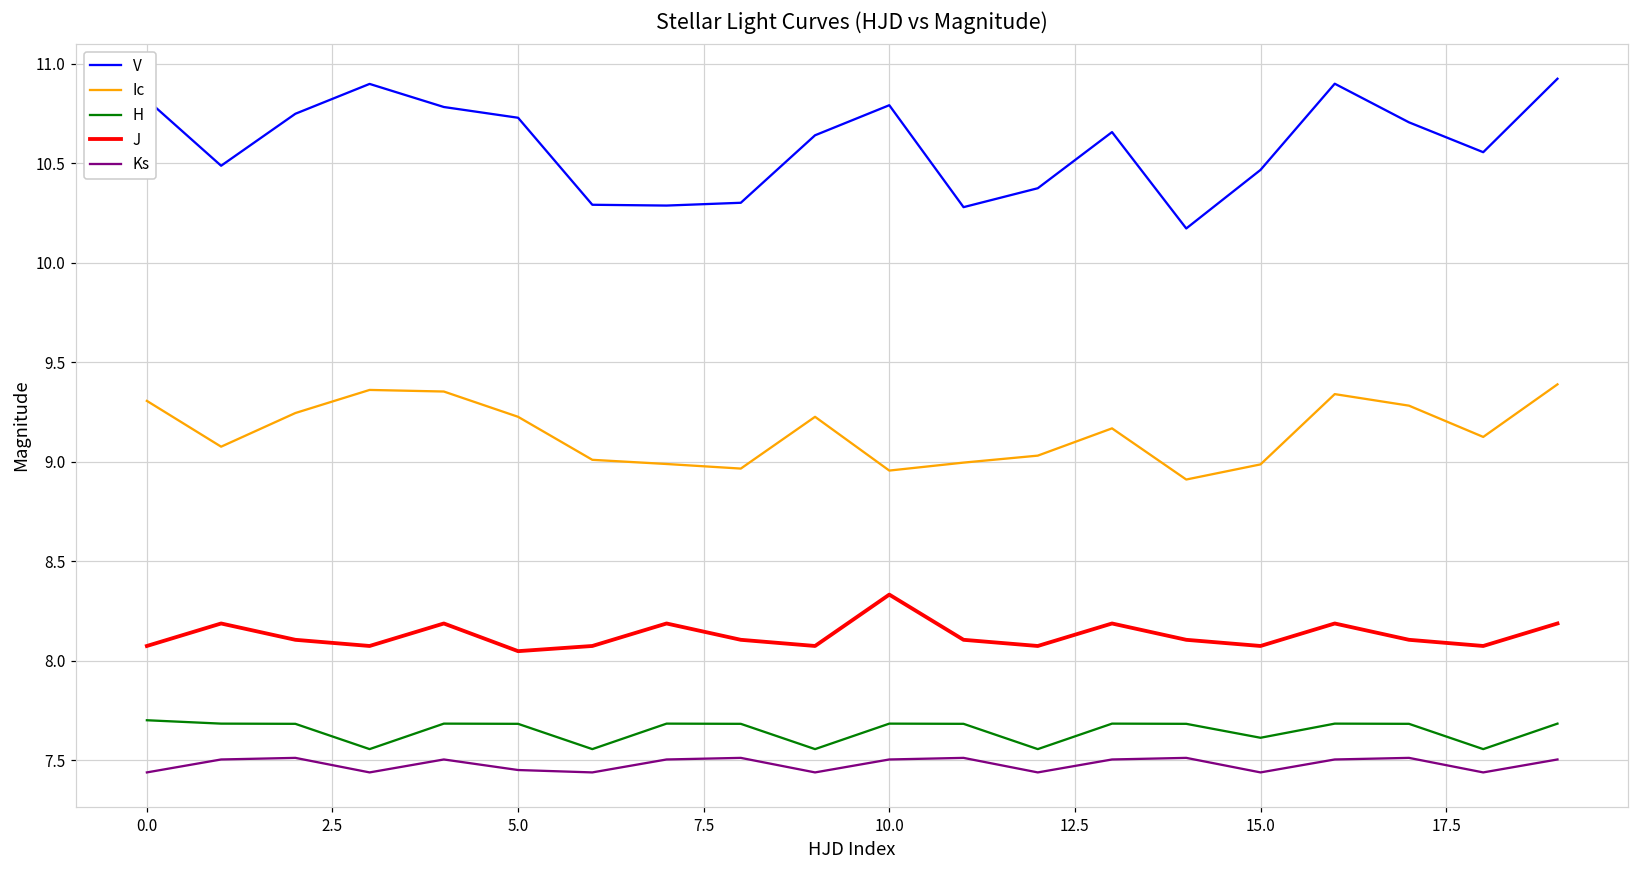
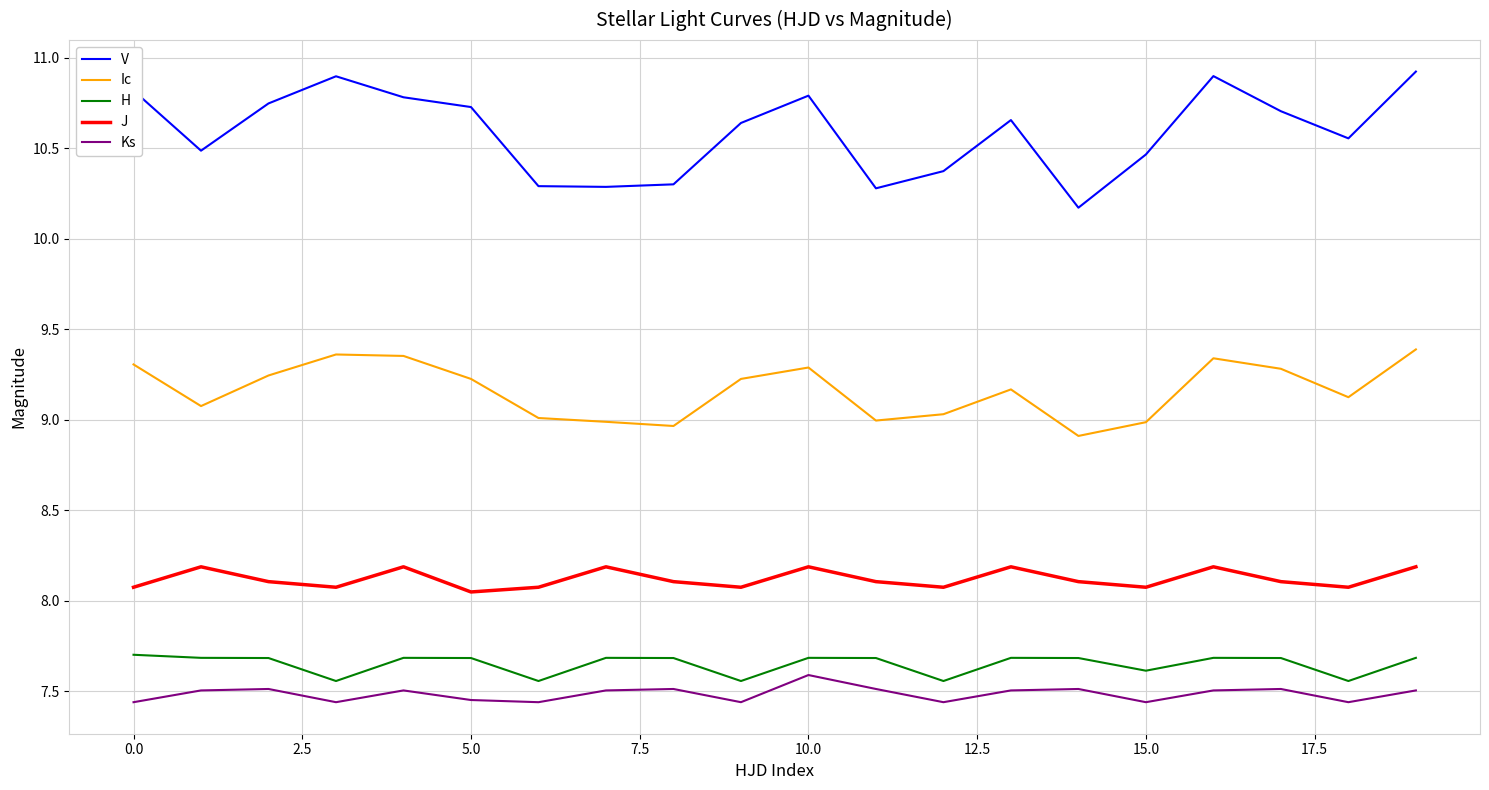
  {
    "V": {
      "5.0": 10.73,
      "10.0": 10.79,
      "15.0": 10.47
    },
    "Ic": {
      "0.0": 9.31,
      "5.0": 9.23,
-     "10.0": 8.96,
+     "10.0": 9.29,
      "15.0": 8.99
    },
    "H": {
      "0.0": 7.70,
      "5.0": 7.68,
      "10.0": 7.69,
      "15.0": 7.61
    },
    "J": {
      "0.0": 8.08,
      "5.0": 8.05,
-     "10.0": 8.33,
+     "10.0": 8.19,
      "15.0": 8.08
    },
    "Ks": {
      "0.0": 7.44,
      "5.0": 7.45,
-     "10.0": 7.51,
+     "10.0": 7.59,
      "15.0": 7.44
    }
  }
